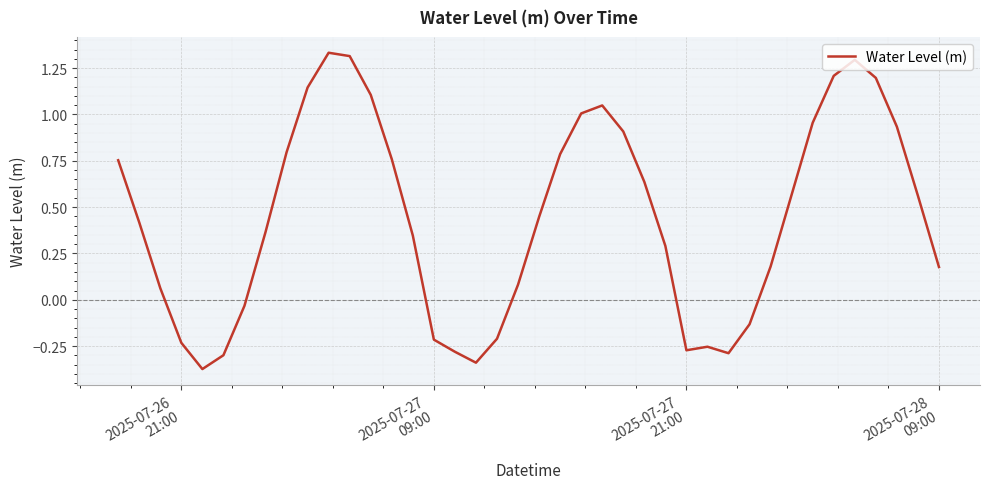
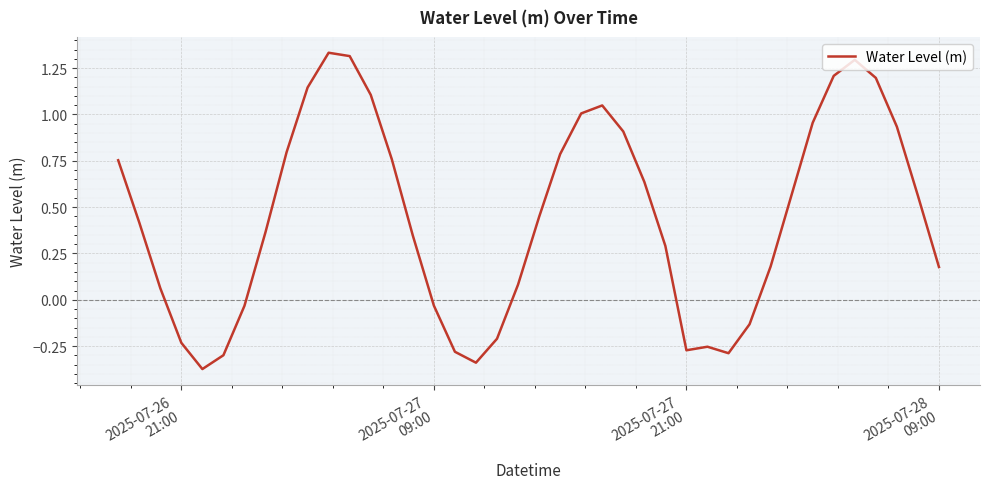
  {
    "2025-07-26 21:00": -0.23,
-   "2025-07-27 09:00": -0.22,
+   "2025-07-27 09:00": -0.03,
    "2025-07-27 21:00": -0.27,
    "2025-07-28 09:00": 0.18
  }
